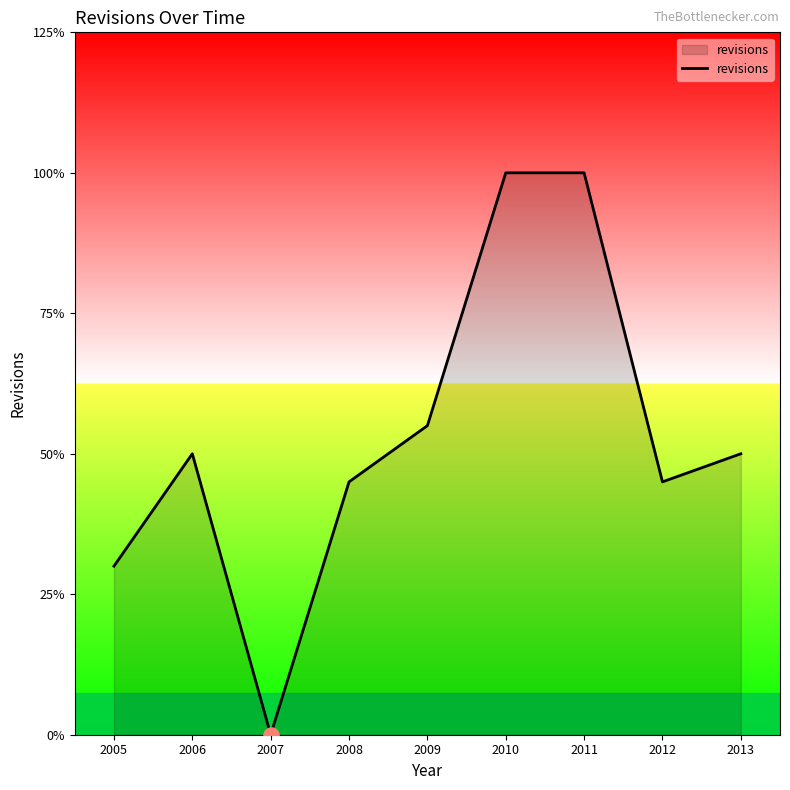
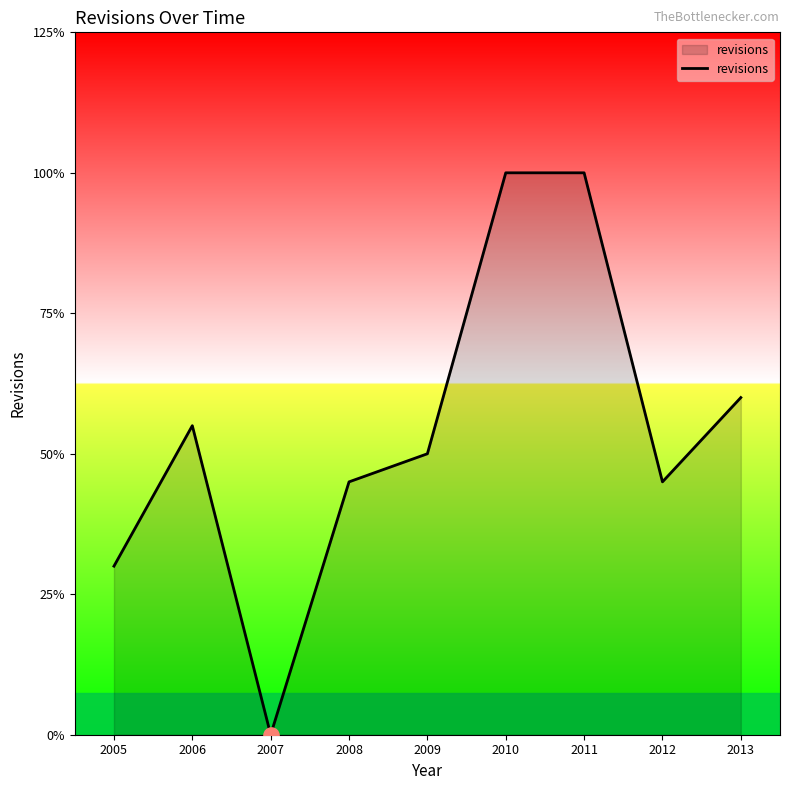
  {
    "revisions": {
      "2005": "30%",
-     "2006": "50%",
+     "2006": "55%",
      "2008": "45%",
-     "2009": "55%",
+     "2009": "50%",
      "2010": "100%",
      "2011": "100%",
      "2012": "45%",
-     "2013": "50%"
+     "2013": "60%"
    }
  }
